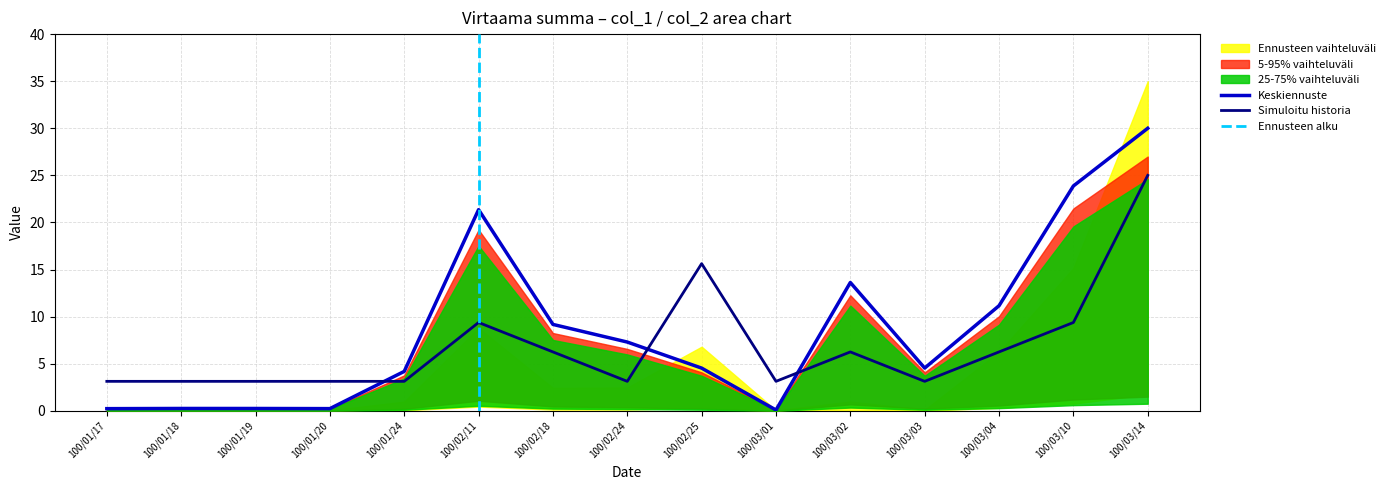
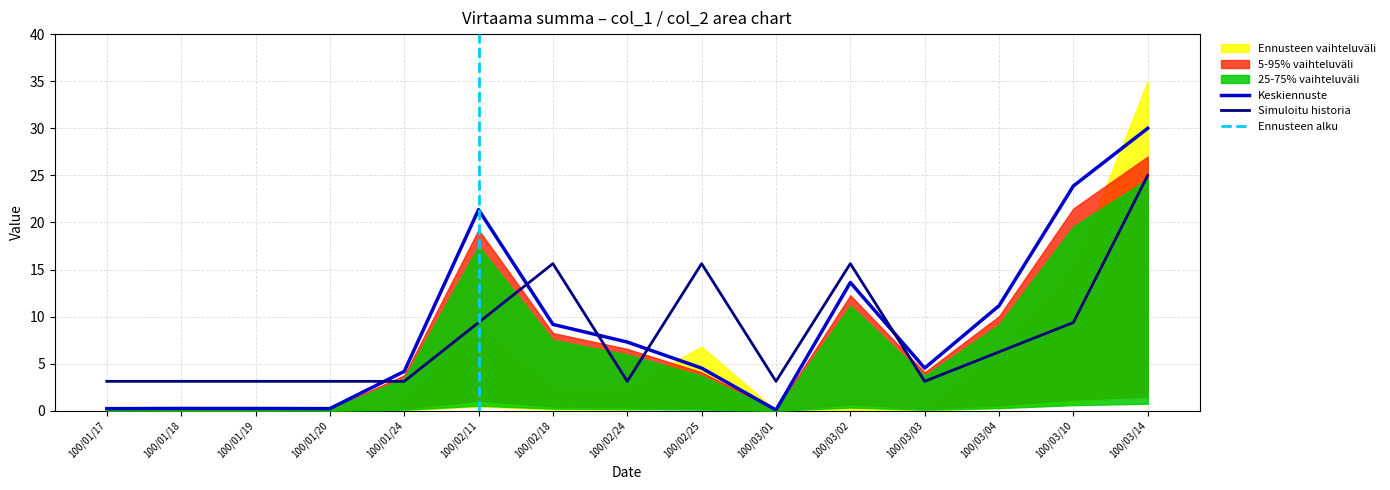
  {
    "Keskiennuste": {
      "100/01/24": 4,
      "100/02/11": 21,
      "100/02/18": 9,
      "100/02/24": 7,
      "100/02/25": 5,
      "100/03/02": 14,
      "100/03/03": 5,
      "100/03/04": 11,
      "100/03/10": 24,
      "100/03/14": 30
    },
    "Simuloitu historia": {
      "100/01/17": 3,
      "100/01/18": 3,
      "100/01/19": 3,
      "100/01/20": 3,
      "100/01/24": 3,
      "100/02/11": 9,
-     "100/02/18": 6,
+     "100/02/18": 16,
      "100/02/24": 3,
      "100/02/25": 16,
      "100/03/01": 3,
-     "100/03/02": 6,
+     "100/03/02": 16,
      "100/03/03": 3,
      "100/03/10": 9,
      "100/03/14": 25
    }
  }
